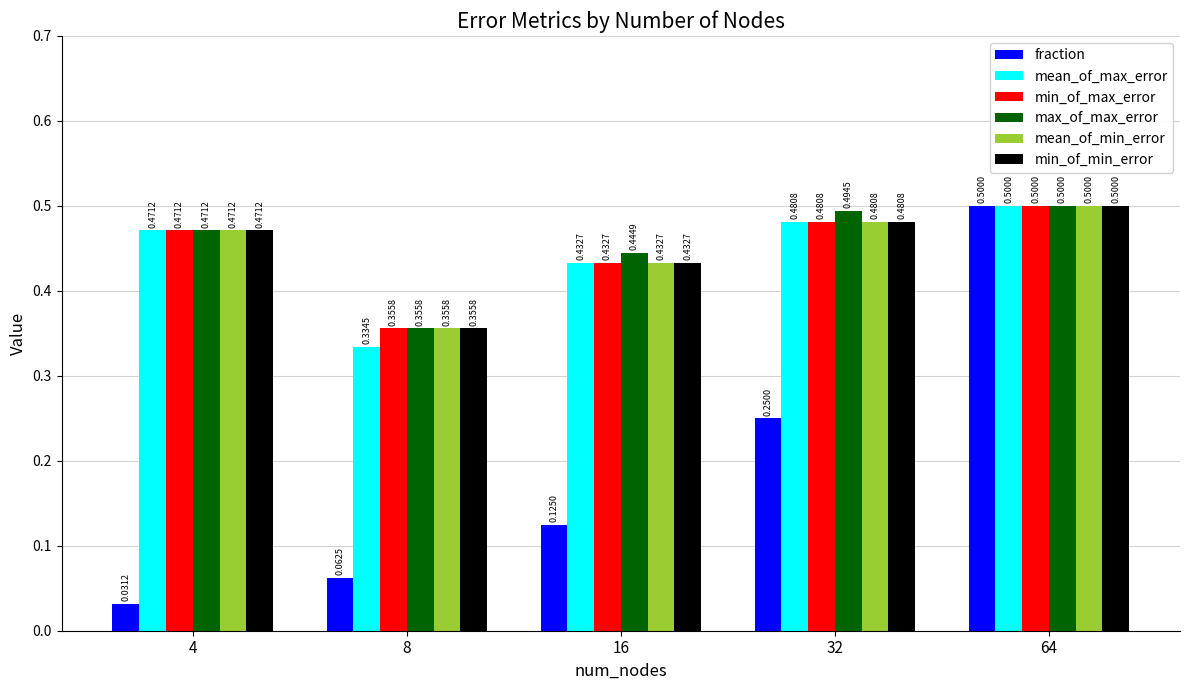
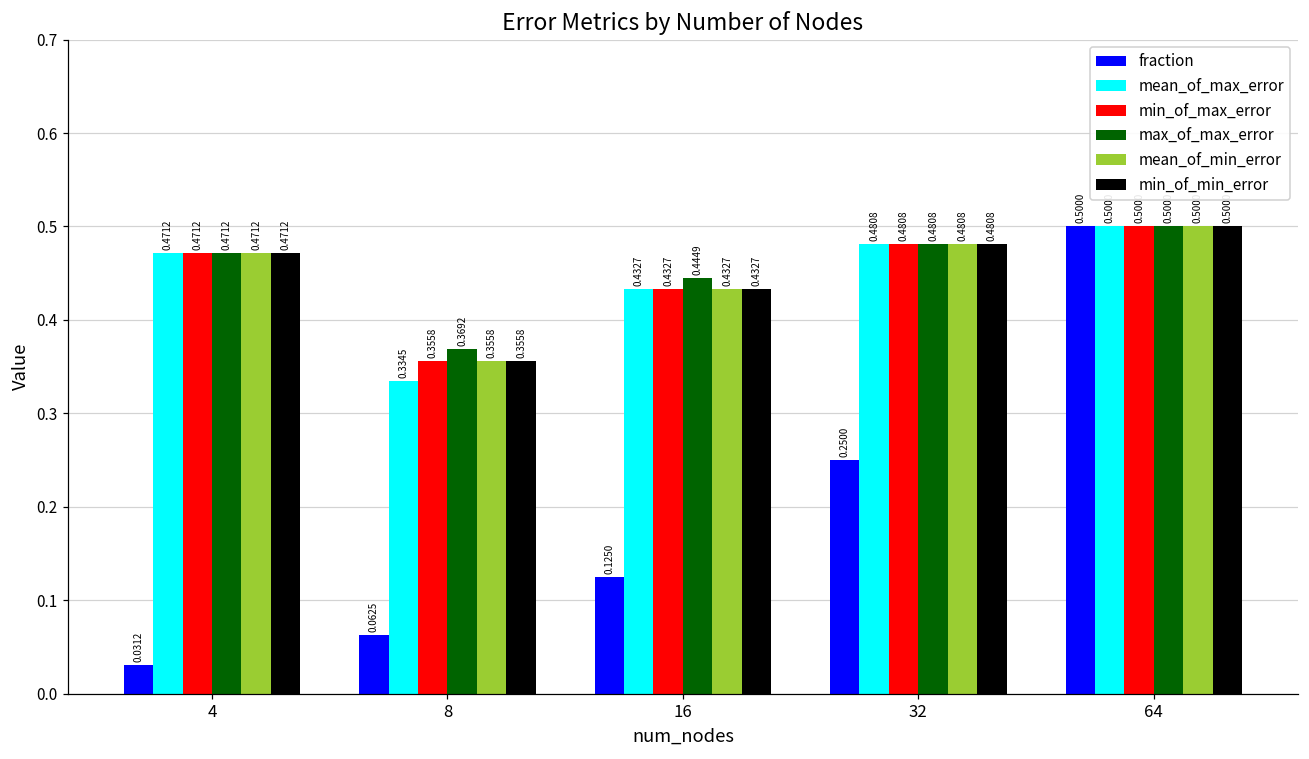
  {
    "fraction": {
      "4": 0.0312,
      "8": 0.0625,
      "16": 0.1250,
      "32": 0.2500,
      "64": 0.5000
    },
    "mean_of_max_error": {
      "4": 0.4712,
      "8": 0.3345,
      "16": 0.4327,
      "32": 0.4808,
      "64": 0.5000
    },
    "min_of_max_error": {
      "4": 0.4712,
      "8": 0.3558,
      "16": 0.4327,
      "32": 0.4808,
      "64": 0.5000
    },
    "max_of_max_error": {
      "4": 0.4712,
-     "8": 0.3558,
+     "8": 0.3692,
      "16": 0.4449,
-     "32": 0.4945,
+     "32": 0.4808,
      "64": 0.5000
    },
    "mean_of_min_error": {
      "4": 0.4712,
      "8": 0.3558,
      "16": 0.4327,
      "32": 0.4808,
      "64": 0.5000
    },
    "min_of_min_error": {
      "4": 0.4712,
      "8": 0.3558,
      "16": 0.4327,
      "32": 0.4808,
      "64": 0.5000
    }
  }
